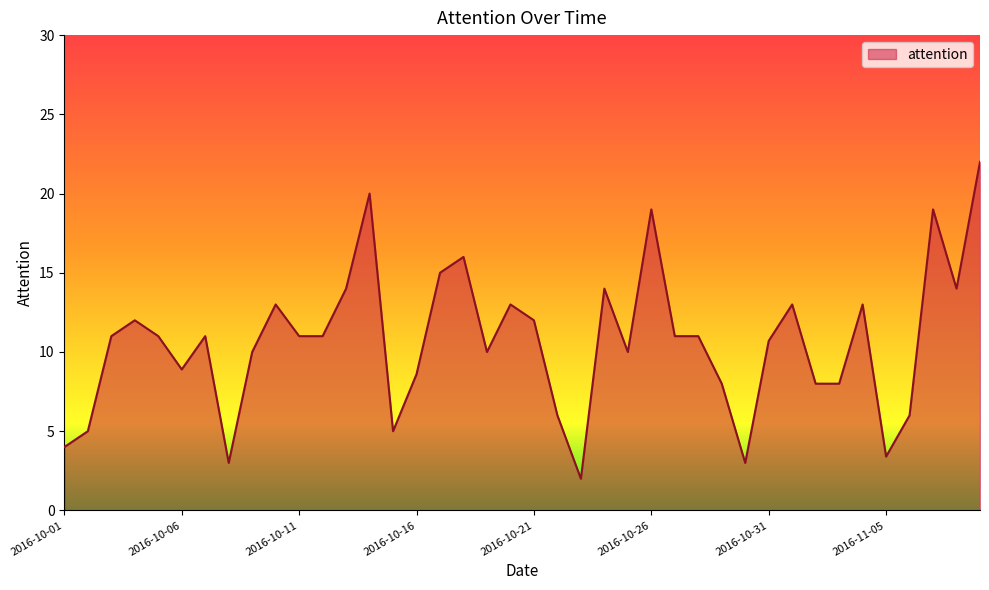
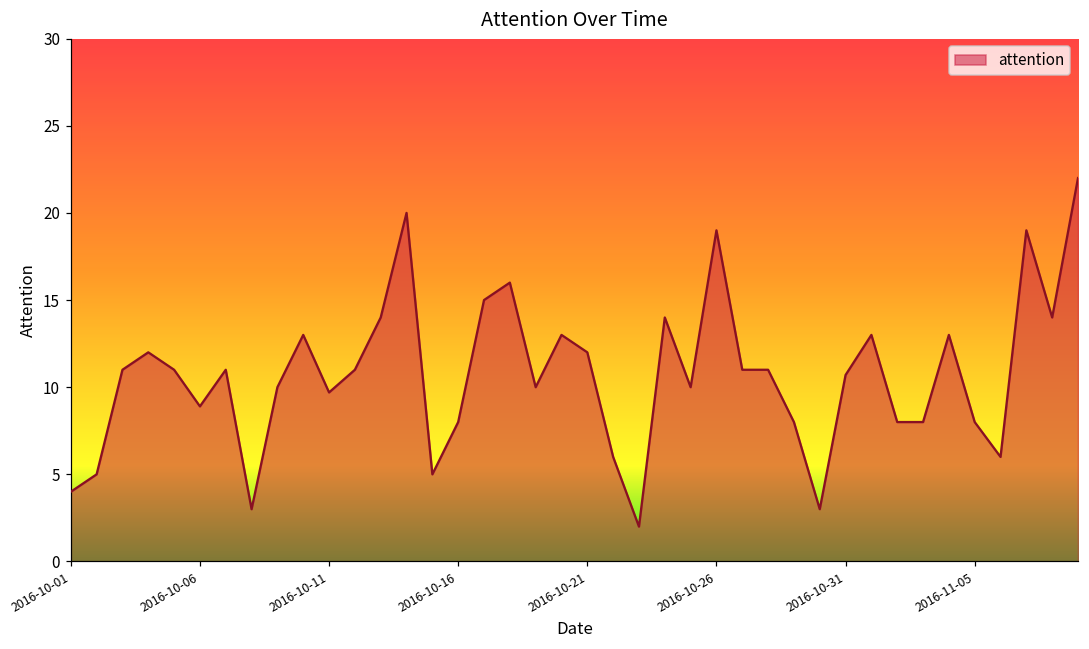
  {
    "2016-10-01": 4.0,
    "2016-10-06": 8.9,
-   "2016-10-11": 11.0,
-   "2016-10-16": 8.6,
+   "2016-10-11": 9.7,
+   "2016-10-16": 8.0,
    "2016-10-21": 12.0,
    "2016-10-26": 19.0,
    "2016-10-31": 10.7,
-   "2016-11-05": 3.4
+   "2016-11-05": 8.0
  }
